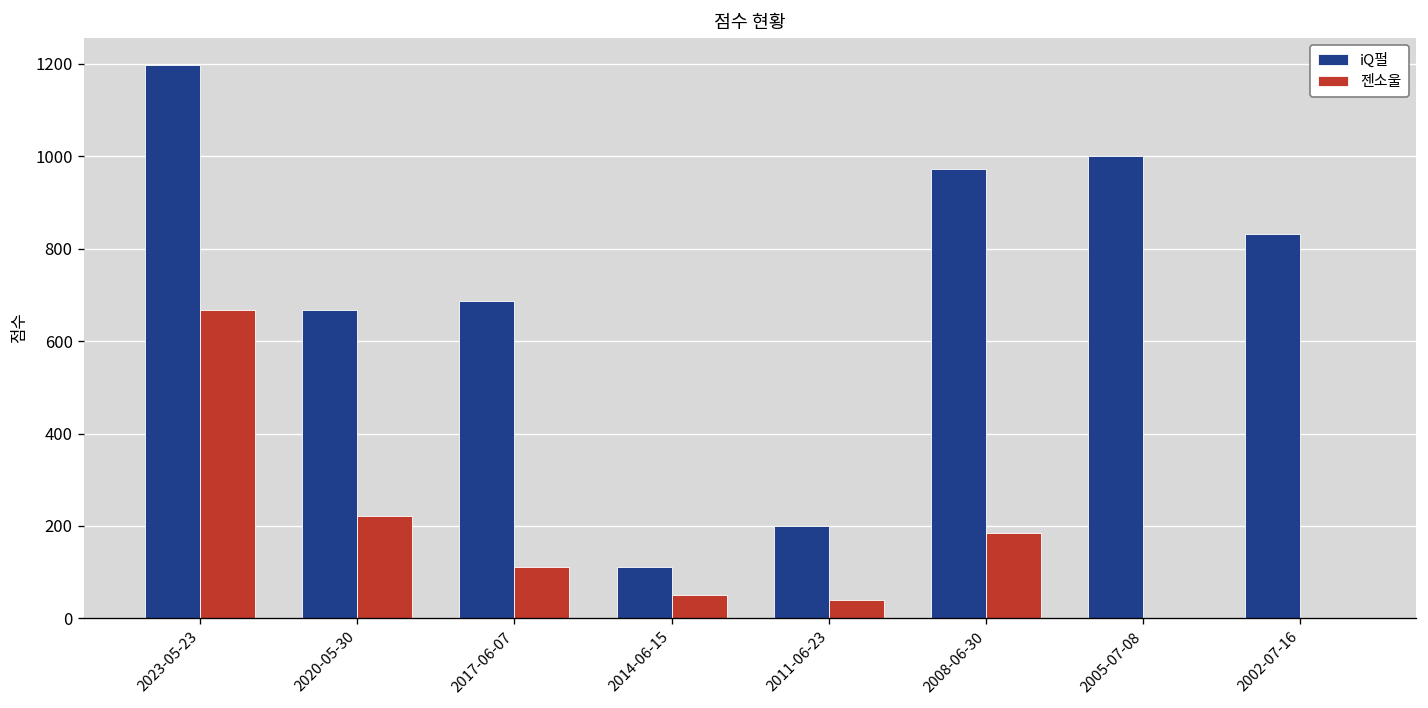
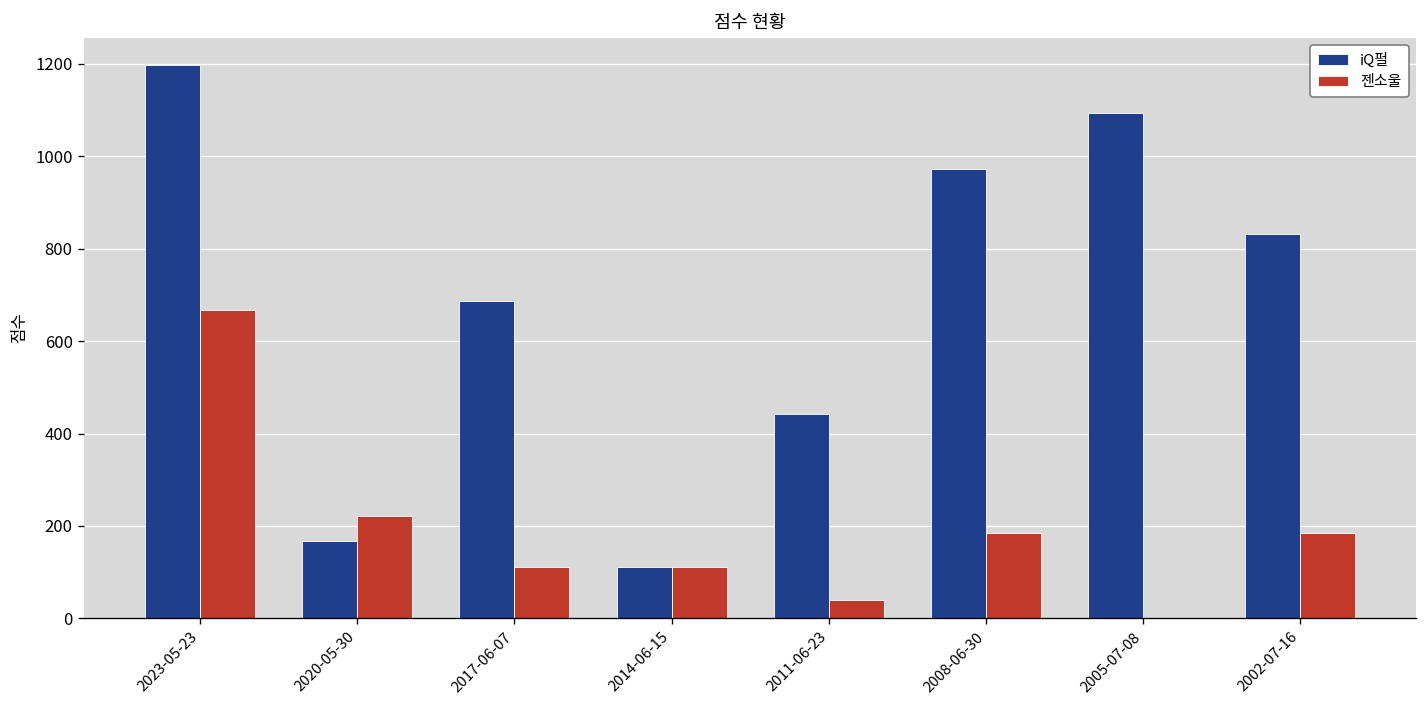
  {
    "iQ펄": {
      "2023-05-23": 1200,
-     "2020-05-30": 670,
+     "2020-05-30": 170,
      "2017-06-07": 690,
      "2014-06-15": 110,
-     "2011-06-23": 200,
+     "2011-06-23": 440,
      "2008-06-30": 970,
-     "2005-07-08": 1000,
+     "2005-07-08": 1090,
      "2002-07-16": 830
    },
    "젠소울": {
      "2023-05-23": 670,
      "2020-05-30": 220,
      "2017-06-07": 110,
-     "2014-06-15": 50,
+     "2014-06-15": 110,
      "2011-06-23": 40,
      "2008-06-30": 190,
      "2005-07-08": 0,
-     "2002-07-16": 0
+     "2002-07-16": 180
    }
  }
